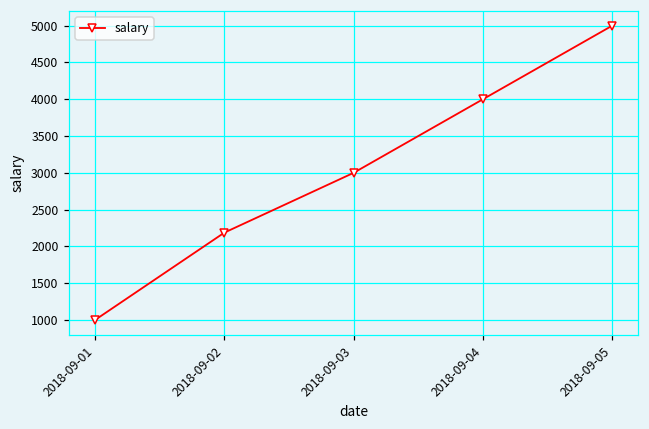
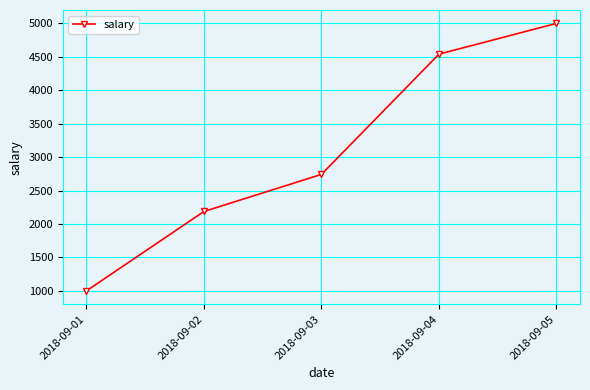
  {
    "2018-09-01": 1000,
    "2018-09-02": 2200,
-   "2018-09-03": 3000,
-   "2018-09-04": 4000,
+   "2018-09-03": 2700,
+   "2018-09-04": 4500,
    "2018-09-05": 5000
  }
